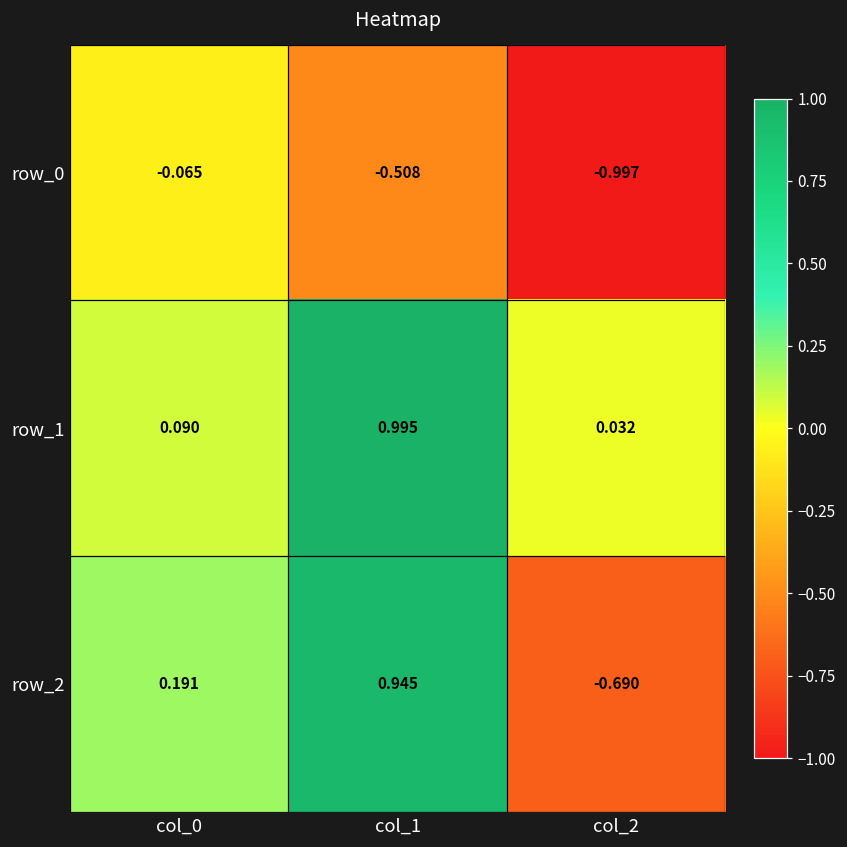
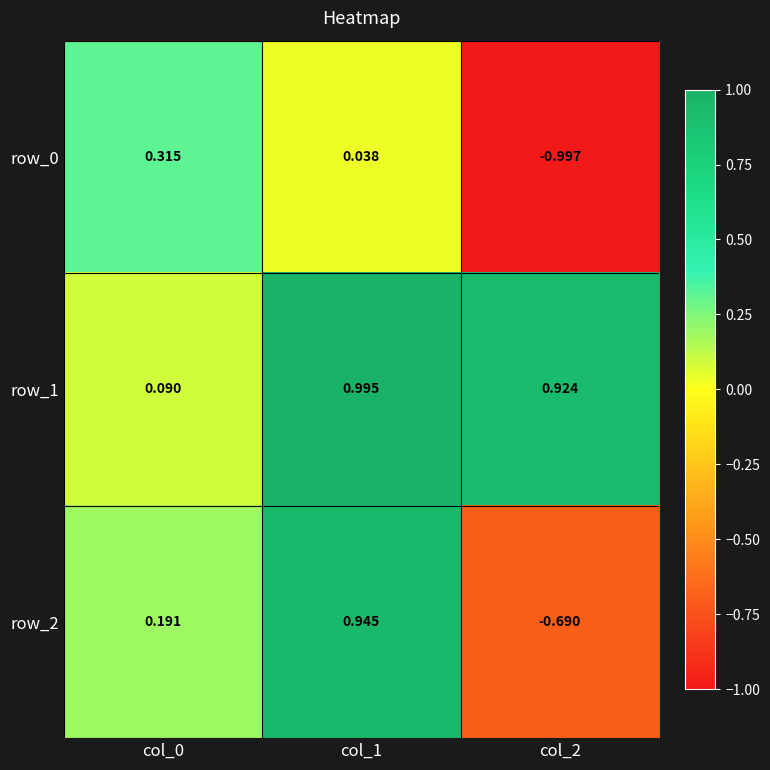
  {
    "row_0": {
-     "col_0": -0.065,
-     "col_1": -0.508,
+     "col_0": 0.315,
+     "col_1": 0.038,
      "col_2": -0.997
    },
    "row_1": {
      "col_0": 0.090,
      "col_1": 0.995,
-     "col_2": 0.032
+     "col_2": 0.924
    },
    "row_2": {
      "col_0": 0.191,
      "col_1": 0.945,
      "col_2": -0.690
    }
  }
